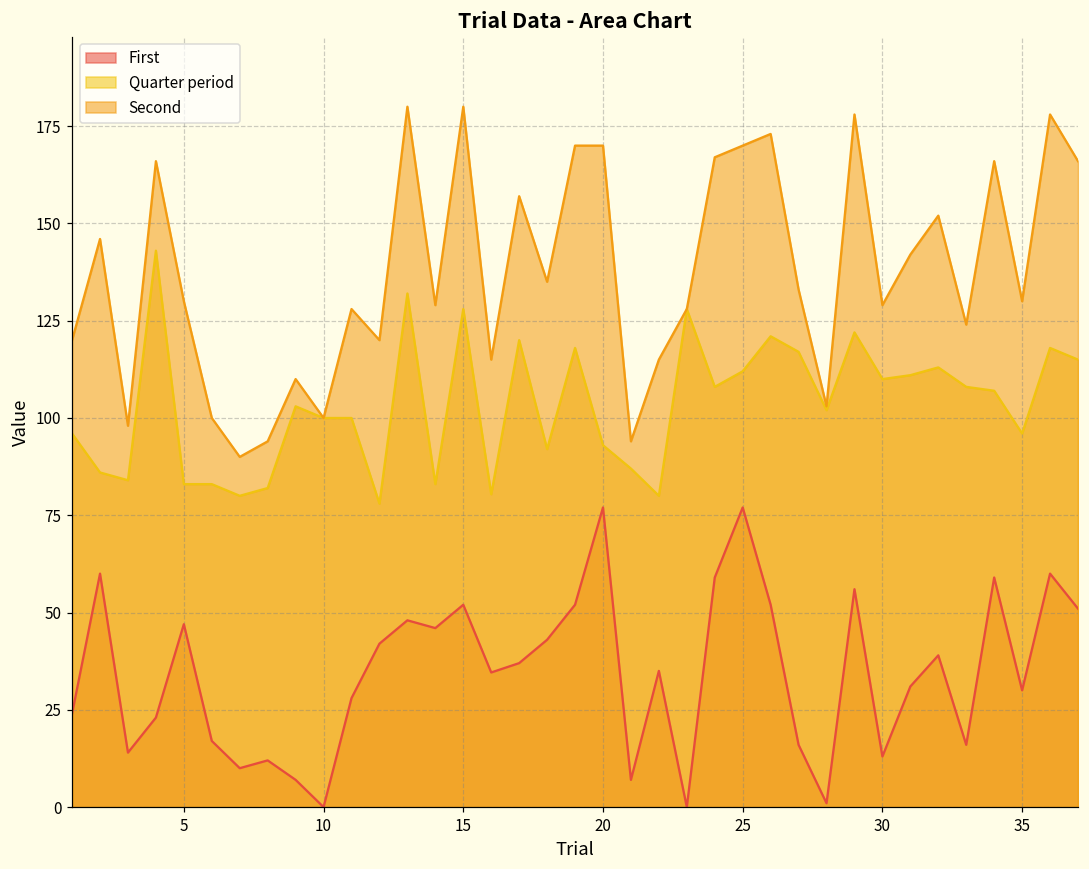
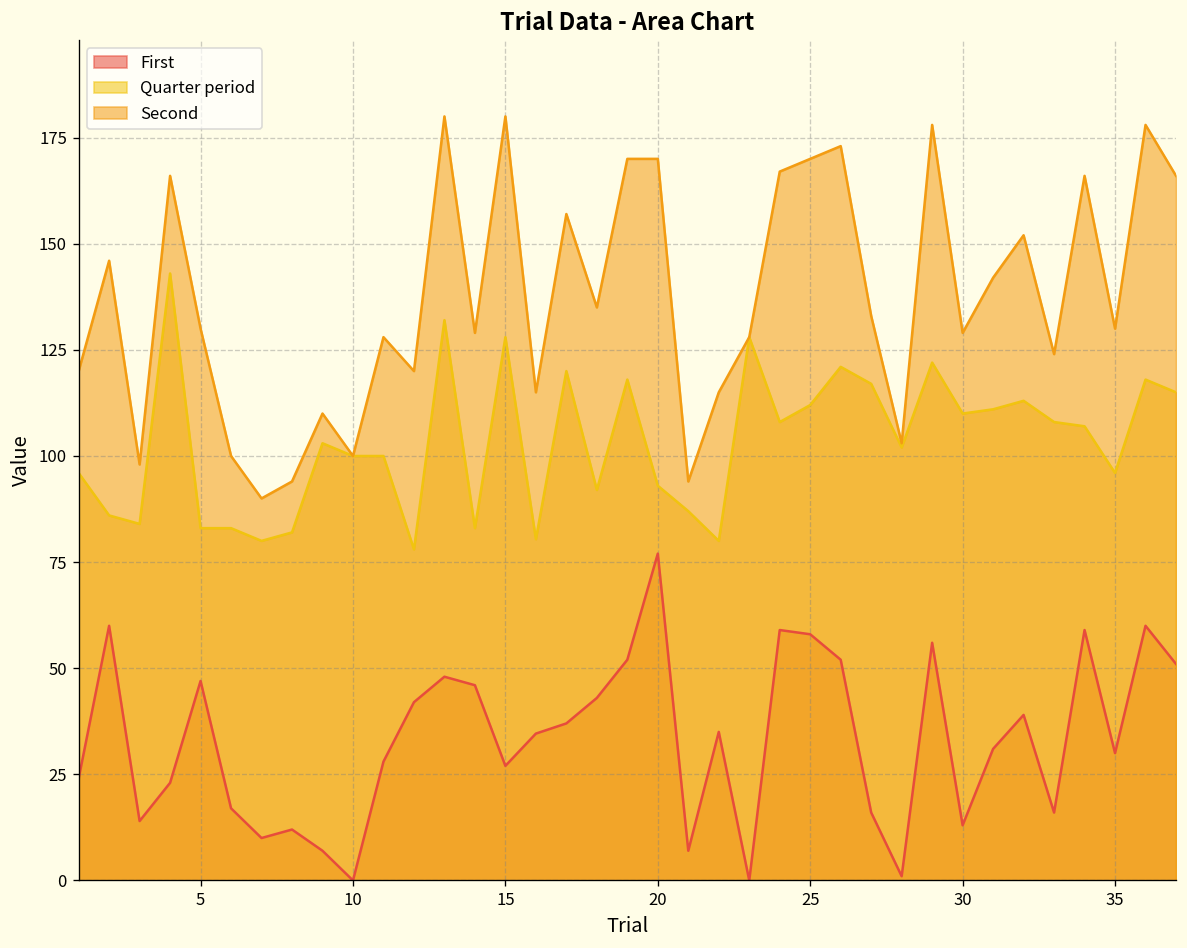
  {
    "First": {
      "5": 47,
      "10": 0,
-     "15": 52,
+     "15": 27,
      "20": 77,
-     "25": 77,
+     "25": 58,
      "30": 13,
      "35": 30
    }
  }
